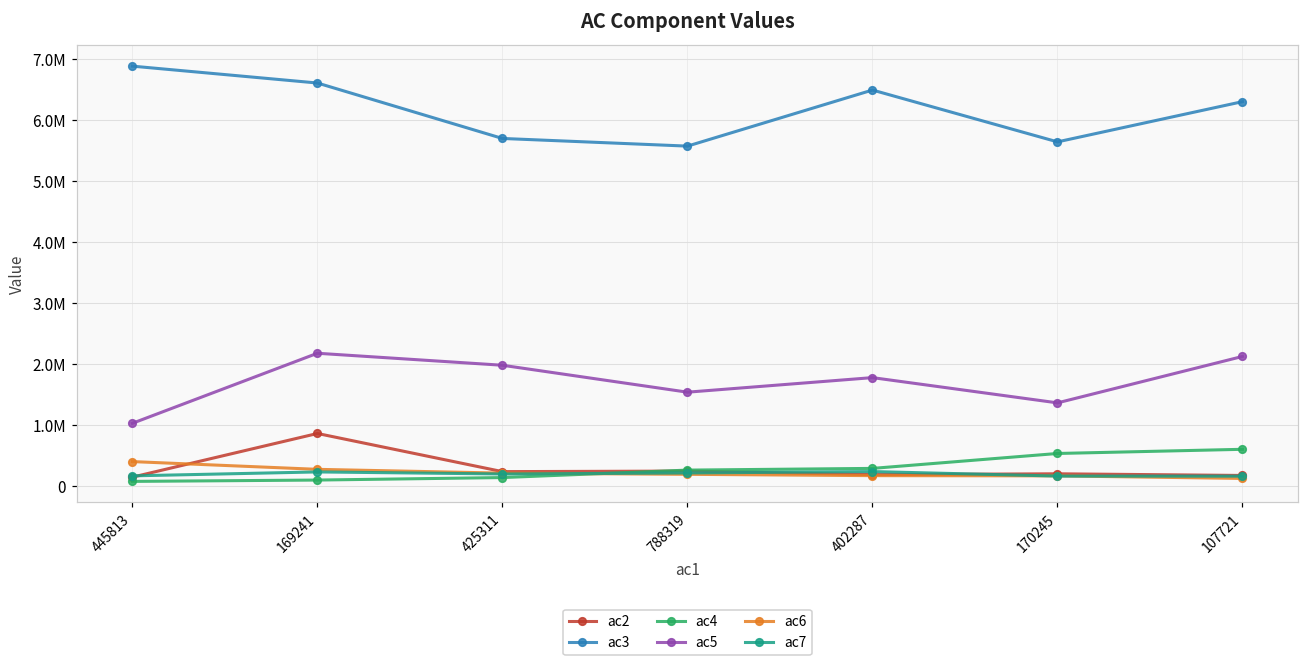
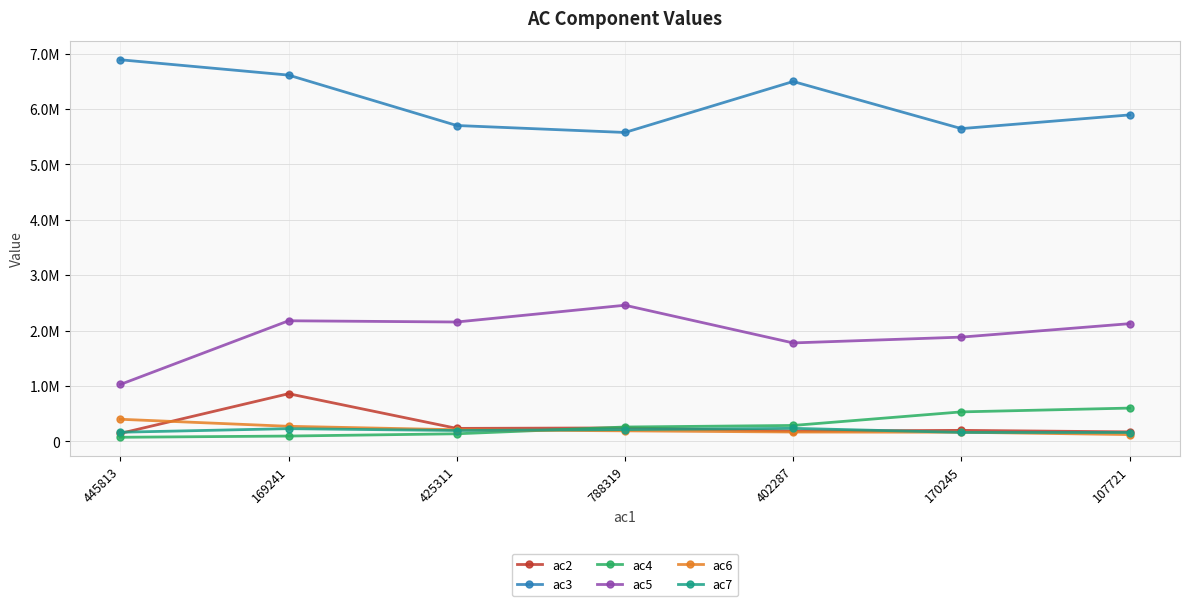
  {
    "ac2": {
      "169241": 900000
    },
    "ac3": {
      "445813": 6900000,
      "169241": 6600000,
      "425311": 5700000,
      "788319": 5600000,
      "402287": 6500000,
      "170245": 5600000,
-     "107721": 6300000
+     "107721": 5900000
    },
    "ac5": {
      "445813": 1000000,
      "169241": 2200000,
-     "425311": 2000000,
-     "788319": 1500000,
+     "425311": 2200000,
+     "788319": 2500000,
      "402287": 1800000,
-     "170245": 1400000,
+     "170245": 1900000,
      "107721": 2100000
    },
    "ac6": {
      "445813": 400000
    }
  }
